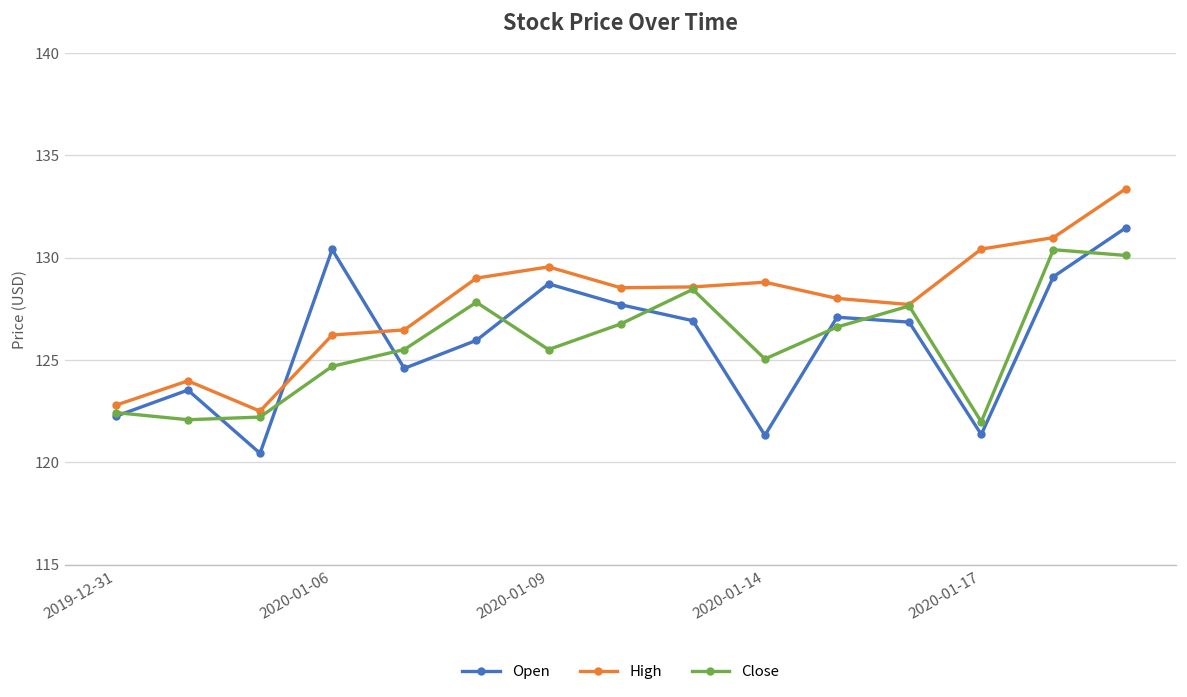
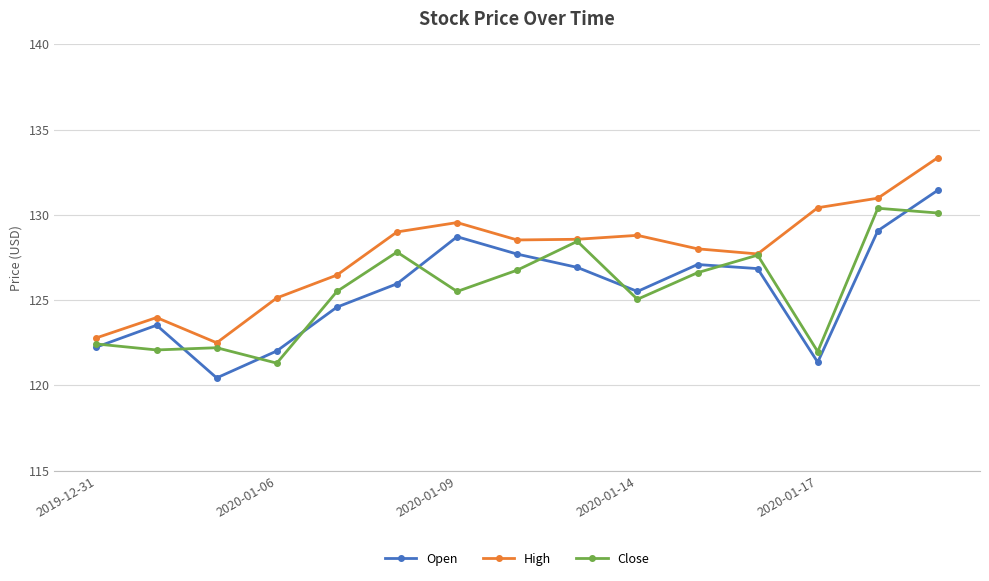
  {
    "Open": {
      "2019-12-31": 122.3,
-     "2020-01-06": 130.4,
+     "2020-01-06": 122.0,
      "2020-01-09": 128.7,
-     "2020-01-14": 121.3,
+     "2020-01-14": 125.5,
      "2020-01-17": 121.4
    },
    "High": {
      "2019-12-31": 122.8,
-     "2020-01-06": 126.2,
+     "2020-01-06": 125.1,
      "2020-01-09": 129.6,
      "2020-01-14": 128.8,
      "2020-01-17": 130.4
    },
    "Close": {
      "2019-12-31": 122.4,
-     "2020-01-06": 124.7,
+     "2020-01-06": 121.3,
      "2020-01-09": 125.5,
      "2020-01-14": 125.1,
      "2020-01-17": 122.0
    }
  }
